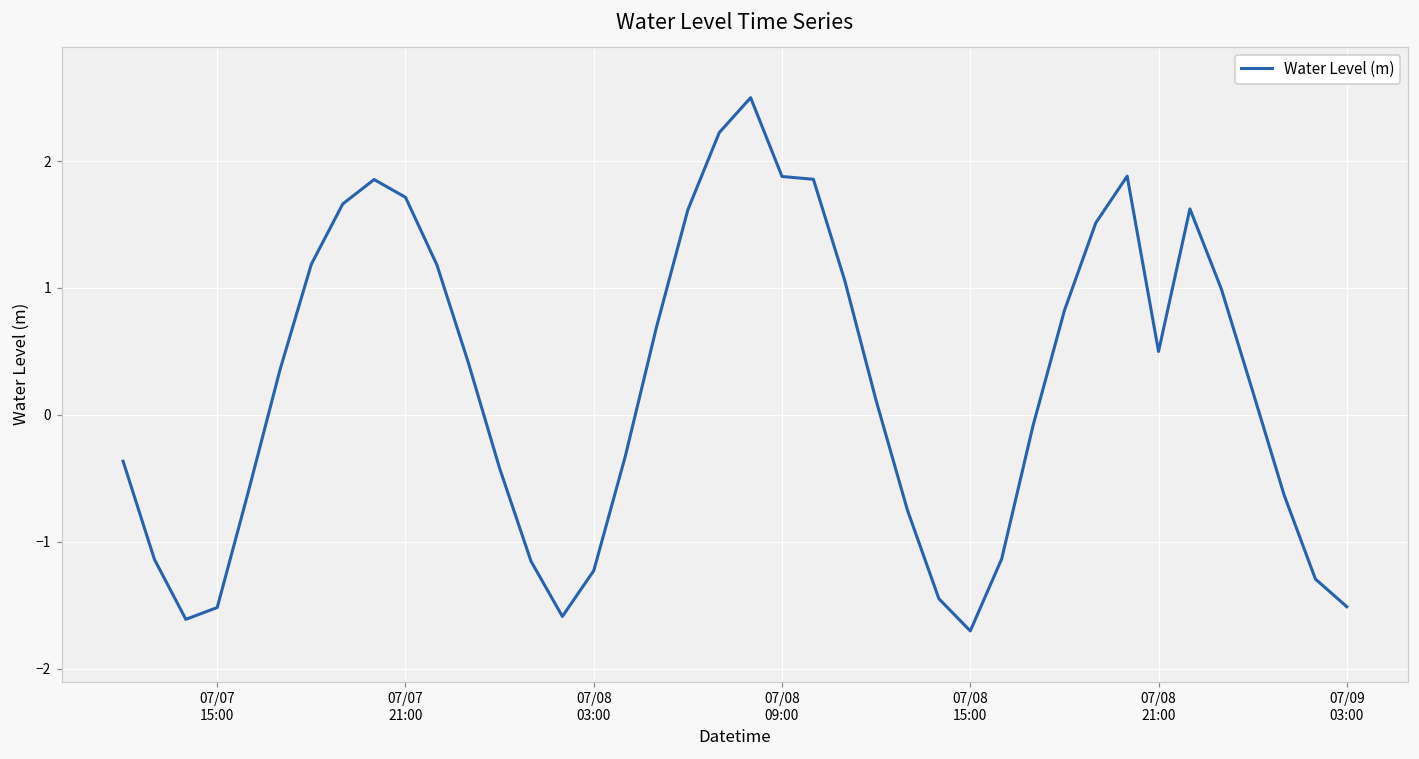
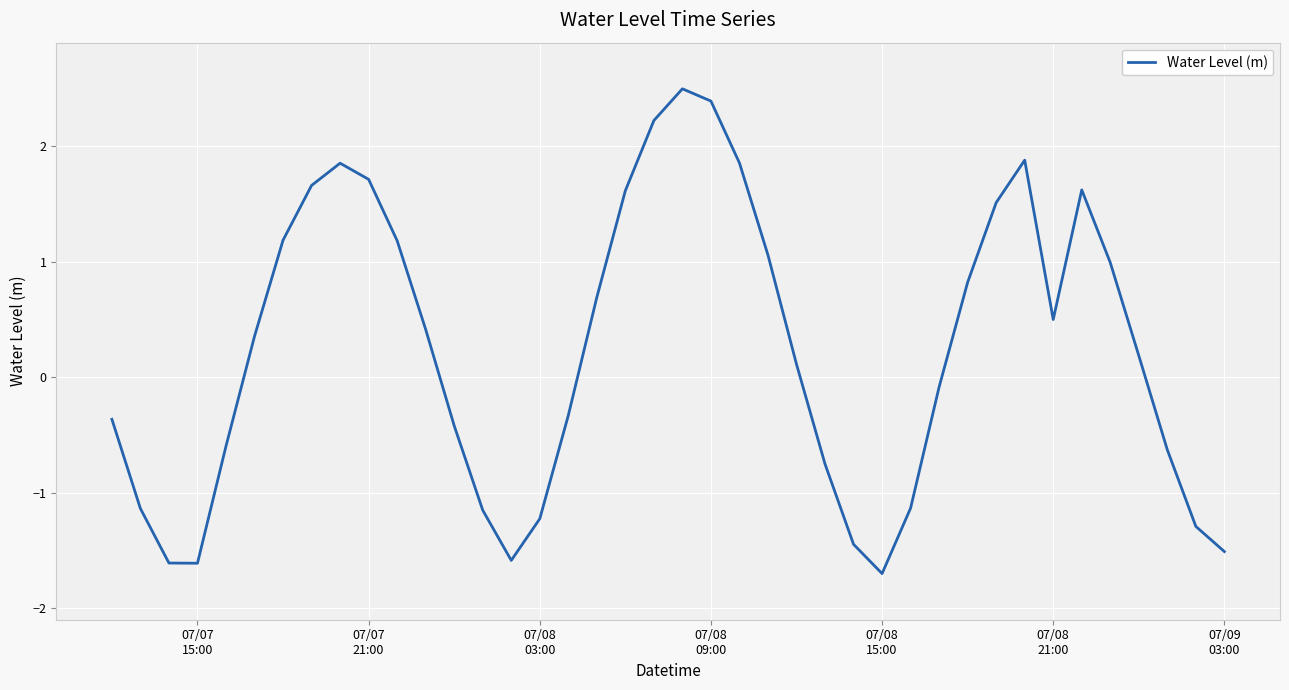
  {
-   "07/07 15:00": -1.52,
+   "07/07 15:00": -1.61,
    "07/07 21:00": 1.71,
    "07/08 03:00": -1.23,
-   "07/08 09:00": 1.88,
+   "07/08 09:00": 2.39,
    "07/08 15:00": -1.70,
    "07/08 21:00": 0.50,
    "07/09 03:00": -1.51
  }
